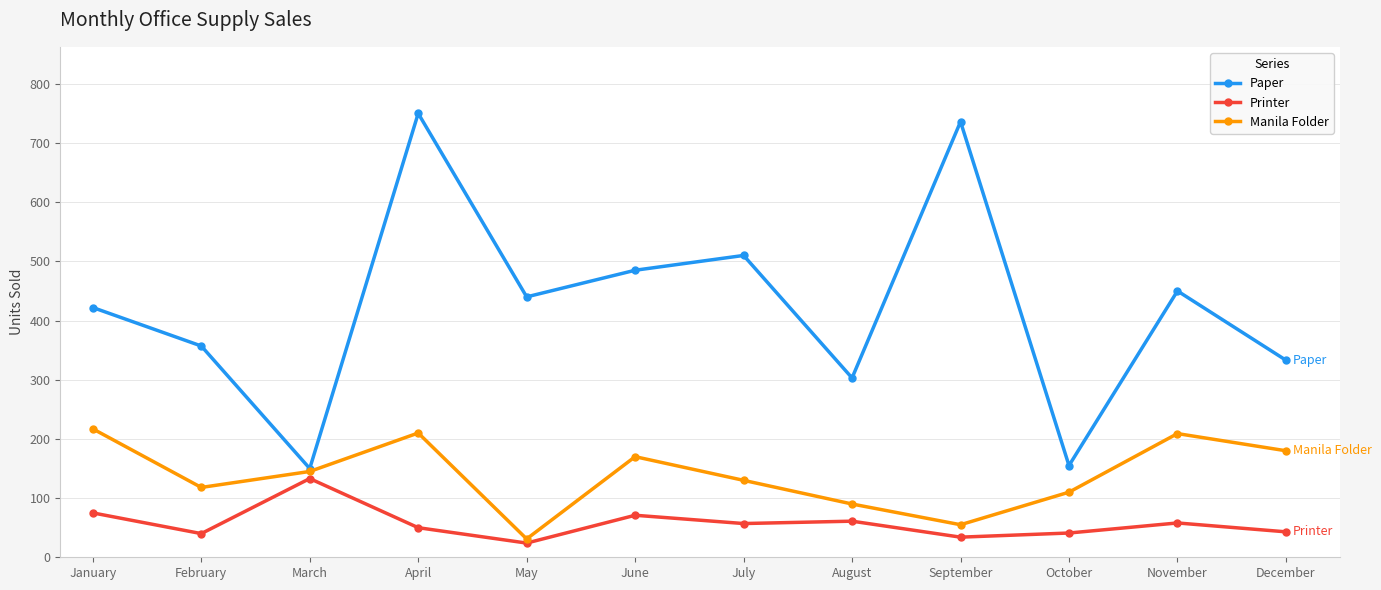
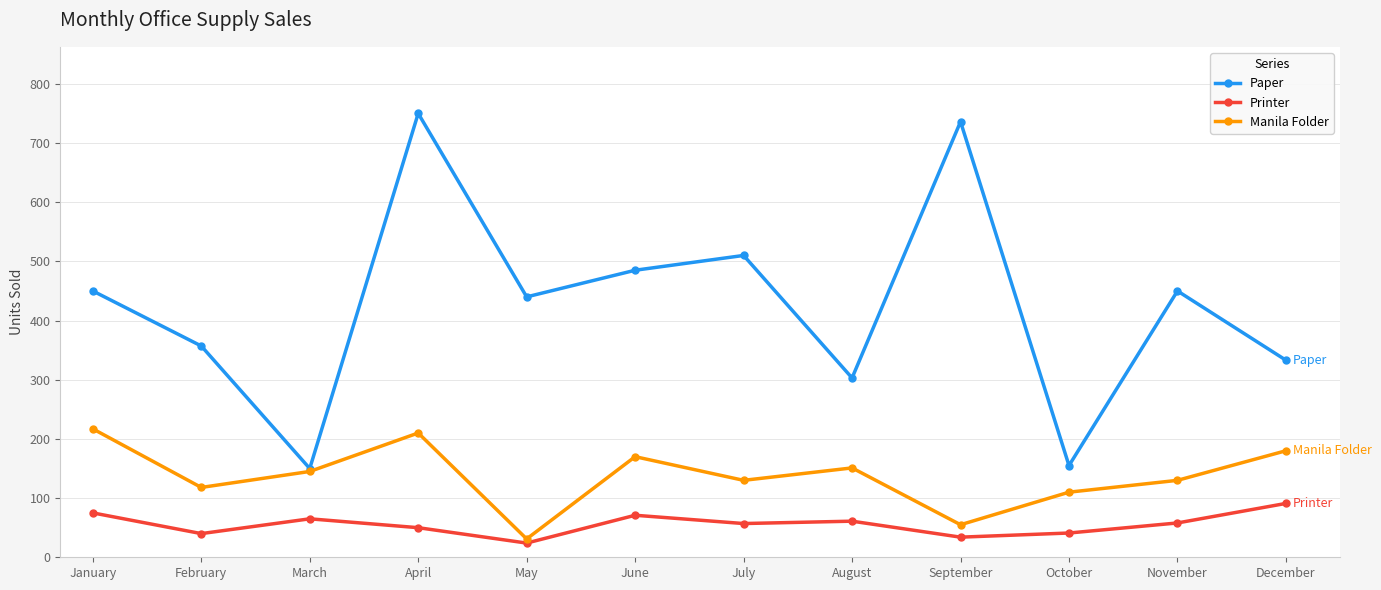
  {
    "Paper": {
-     "January": 420,
+     "January": 450,
      "February": 360,
      "March": 150,
      "April": 750,
      "May": 440,
      "June": 490,
      "July": 510,
      "August": 300,
      "September": 740,
      "October": 160,
      "November": 450,
      "December": 330
    },
    "Printer": {
      "January": 80,
      "February": 40,
-     "March": 130,
+     "March": 70,
      "April": 50,
      "May": 20,
      "June": 70,
      "July": 60,
      "August": 60,
      "September": 30,
      "October": 40,
      "November": 60,
-     "December": 40
+     "December": 90
    },
    "Manila Folder": {
      "January": 220,
      "February": 120,
      "March": 150,
      "April": 210,
      "May": 30,
      "June": 170,
      "July": 130,
-     "August": 90,
+     "August": 150,
      "September": 60,
      "October": 110,
-     "November": 210,
+     "November": 130,
      "December": 180
    }
  }
